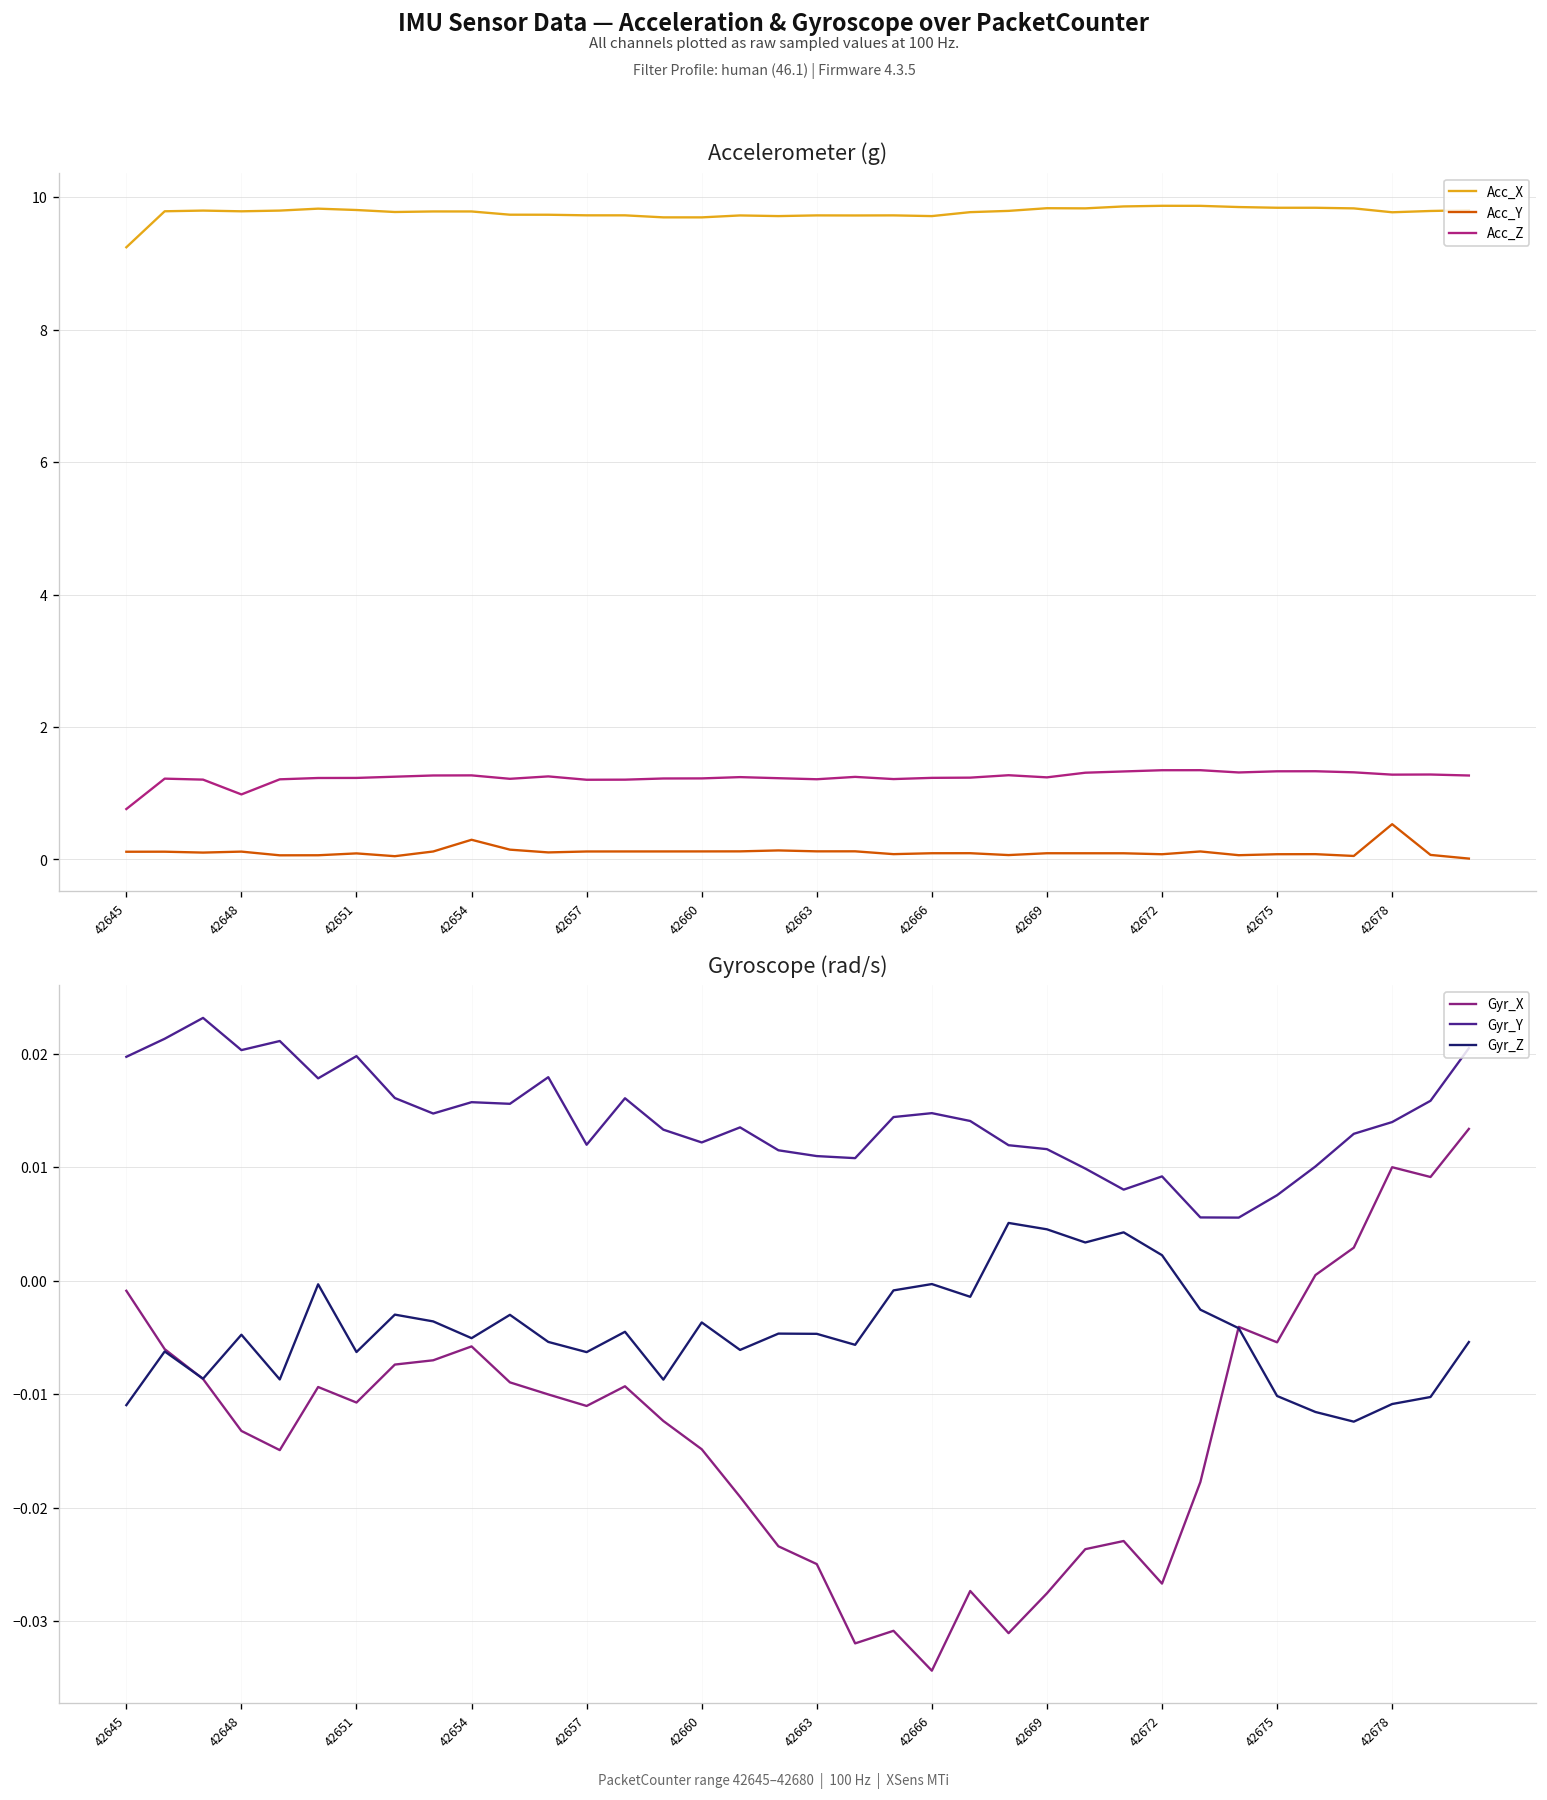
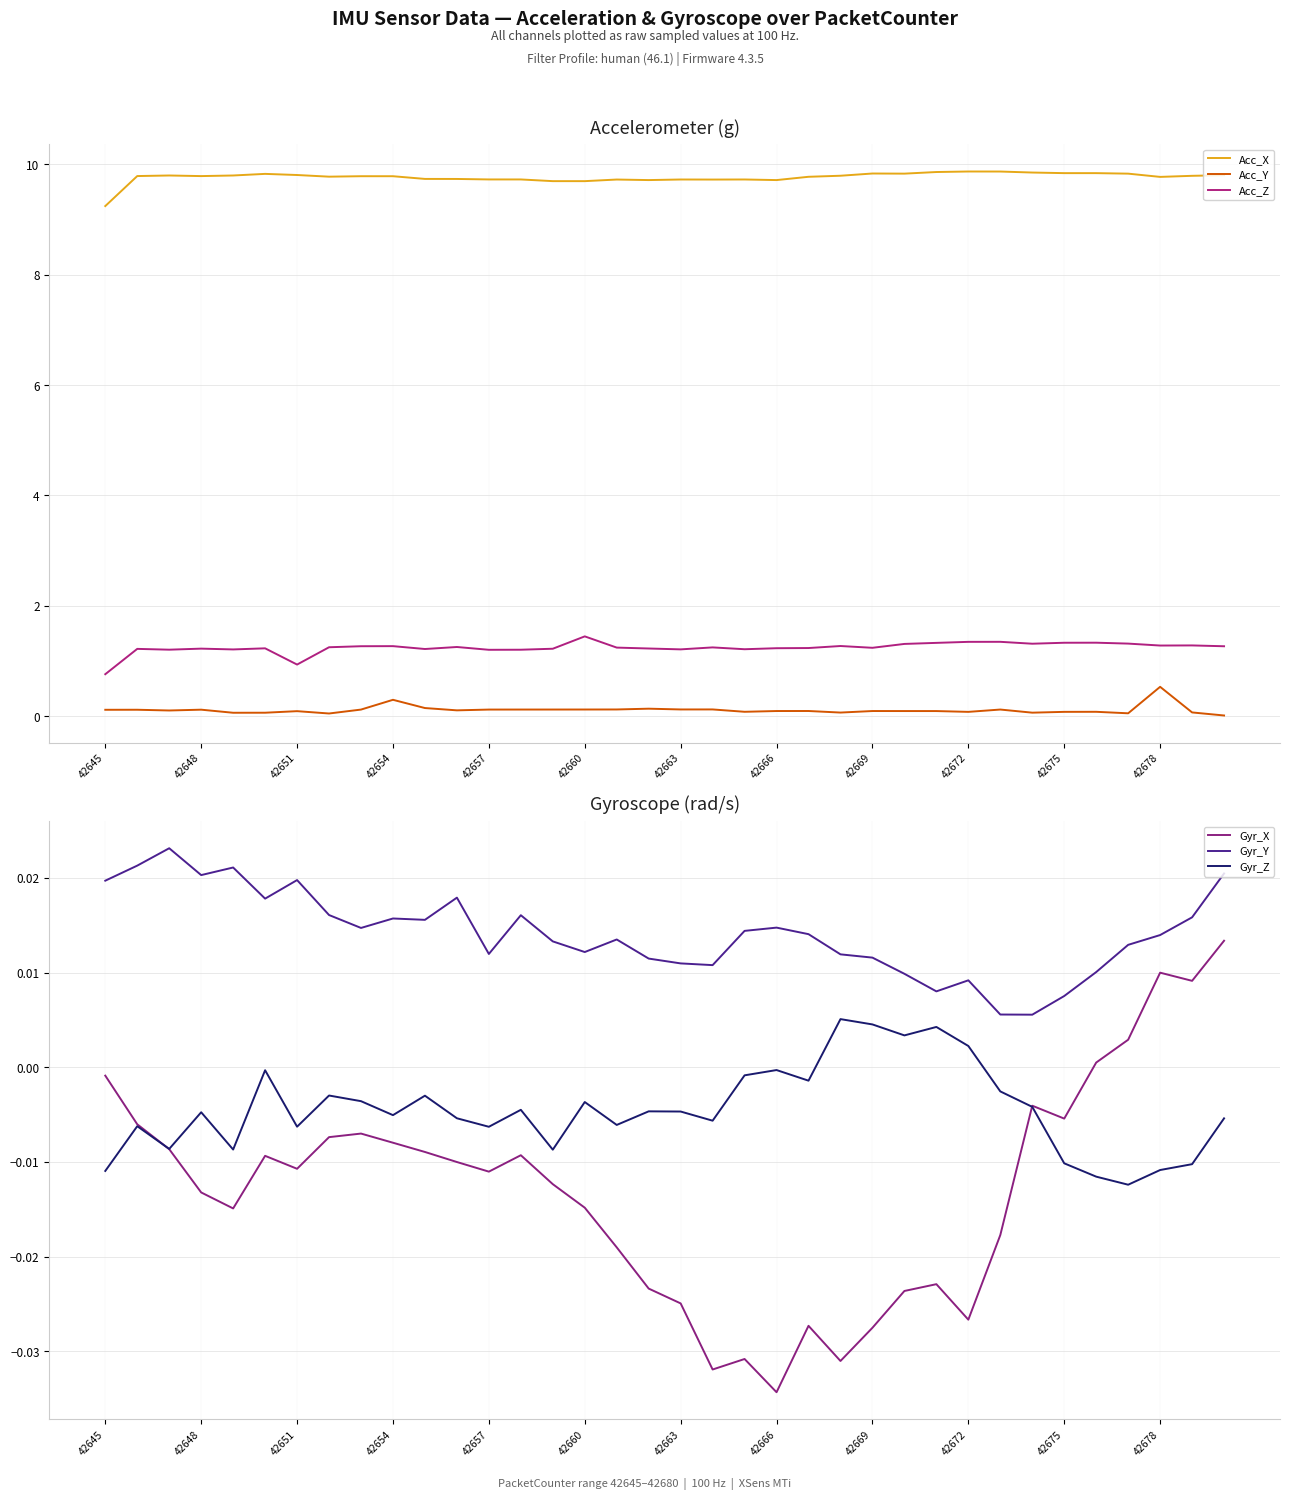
  {
    "Accelerometer (g)": {
      "Acc_X": {
        "42645": 9.2,
        "42648": 9.8,
        "42651": 9.8,
        "42654": 9.8,
        "42657": 9.7,
        "42660": 9.7,
        "42663": 9.7,
        "42666": 9.7,
        "42669": 9.8,
        "42672": 9.9,
        "42675": 9.8,
        "42678": 9.8
      },
      "Acc_Y": {
        "42645": 0.1,
        "42648": 0.1,
        "42651": 0.1,
        "42654": 0.3,
        "42657": 0.1,
        "42660": 0.1,
        "42663": 0.1,
        "42666": 0.1,
        "42669": 0.1,
        "42672": 0.1,
        "42675": 0.1,
        "42678": 0.5
      },
      "Acc_Z": {
        "42645": 0.8,
-       "42648": 1.0,
-       "42651": 1.2,
+       "42648": 1.2,
+       "42651": 0.9,
        "42654": 1.3,
        "42657": 1.2,
-       "42660": 1.2,
+       "42660": 1.4,
        "42663": 1.2,
        "42666": 1.2,
        "42669": 1.2,
        "42672": 1.3,
        "42675": 1.3,
        "42678": 1.3
      }
    },
    "Gyroscope (rad/s)": {
      "Gyr_X": {
        "42645": -0.001,
        "42648": -0.013,
        "42651": -0.011,
-       "42654": -0.006,
+       "42654": -0.008,
        "42657": -0.011,
        "42660": -0.015,
        "42663": -0.025,
        "42666": -0.034,
        "42669": -0.028,
        "42672": -0.027,
        "42675": -0.005,
        "42678": 0.010
      }
    }
  }
